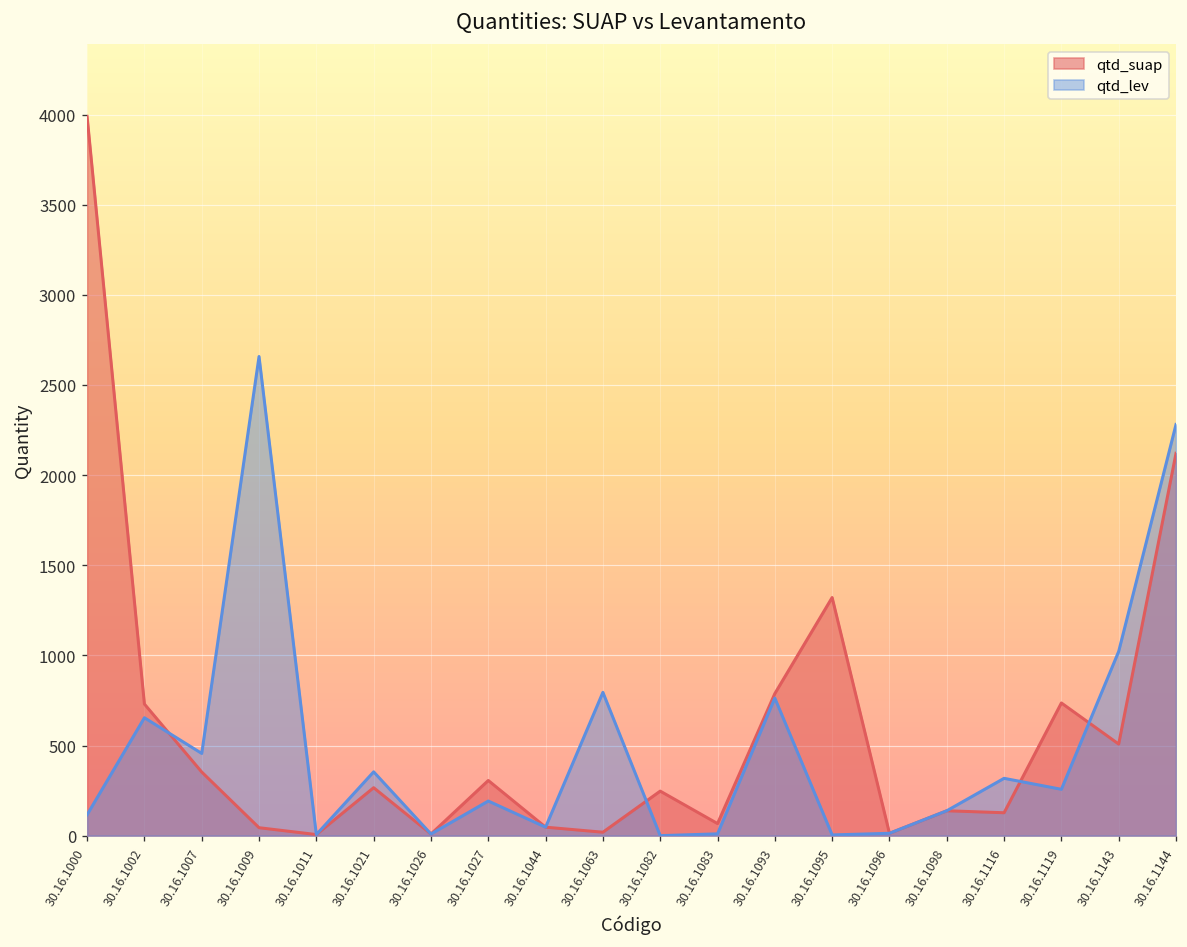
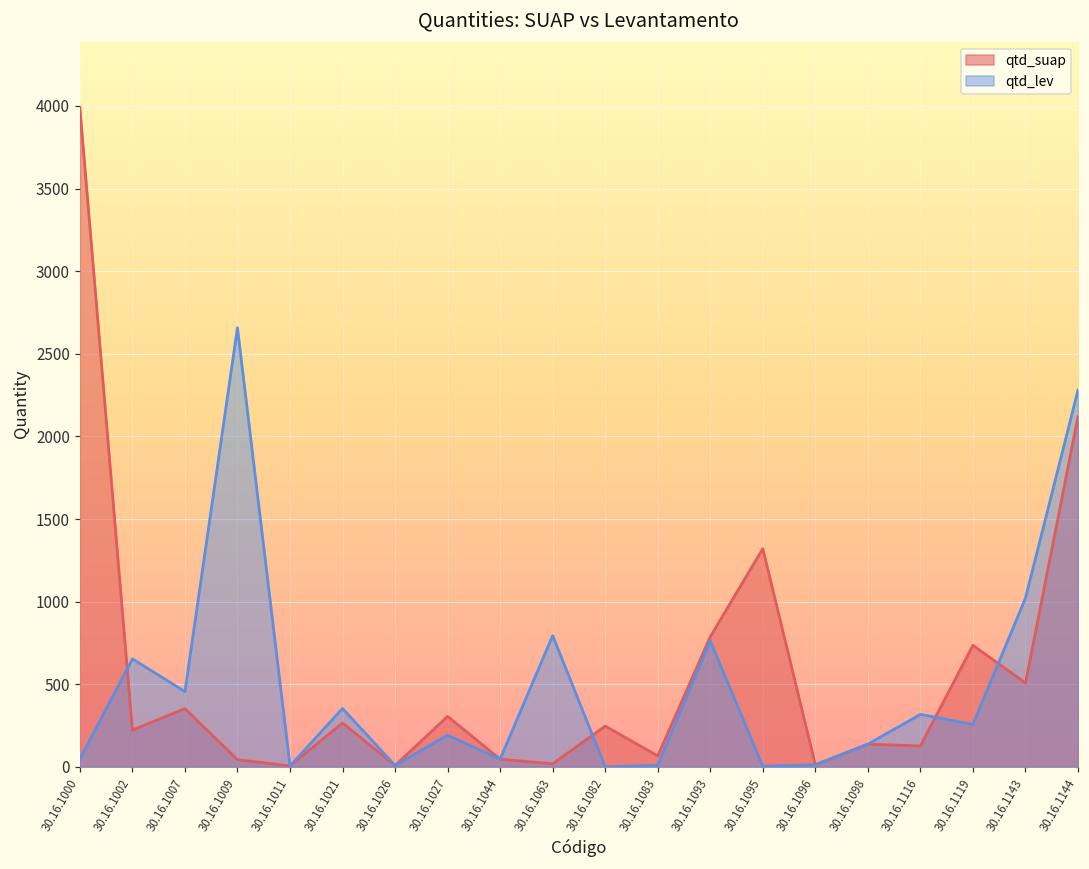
  {
    "qtd_suap": {
      "30.16.1000": 3990,
-     "30.16.1002": 730,
+     "30.16.1002": 220,
      "30.16.1007": 350,
      "30.16.1009": 40,
      "30.16.1021": 270,
      "30.16.1027": 310,
      "30.16.1063": 20,
      "30.16.1082": 250,
      "30.16.1083": 70,
      "30.16.1093": 790,
      "30.16.1095": 1320,
      "30.16.1116": 130,
      "30.16.1119": 740,
      "30.16.1143": 510,
      "30.16.1144": 2120
    },
    "qtd_lev": {
-     "30.16.1000": 120,
+     "30.16.1000": 50,
      "30.16.1002": 650,
      "30.16.1007": 460,
      "30.16.1009": 2660,
      "30.16.1021": 350,
      "30.16.1027": 190,
      "30.16.1063": 800,
      "30.16.1082": 0,
      "30.16.1083": 10,
      "30.16.1093": 760,
      "30.16.1095": 0,
      "30.16.1116": 320,
      "30.16.1119": 260,
      "30.16.1143": 1020,
      "30.16.1144": 2280
    }
  }
